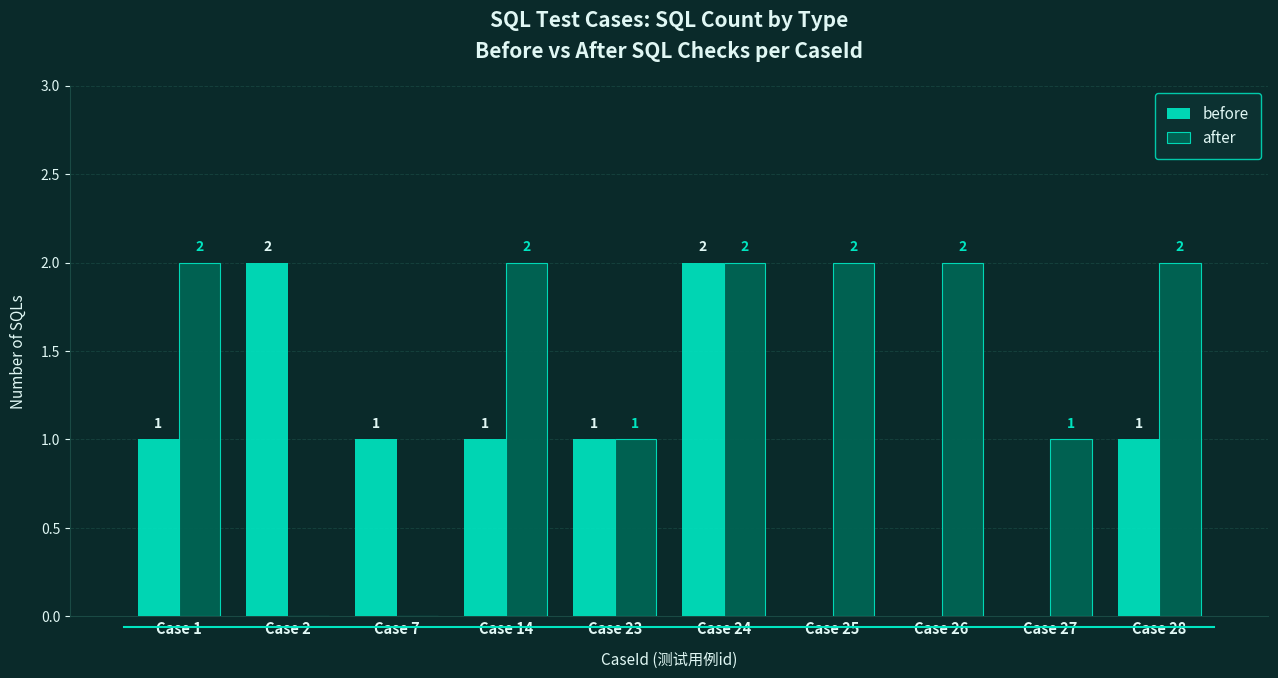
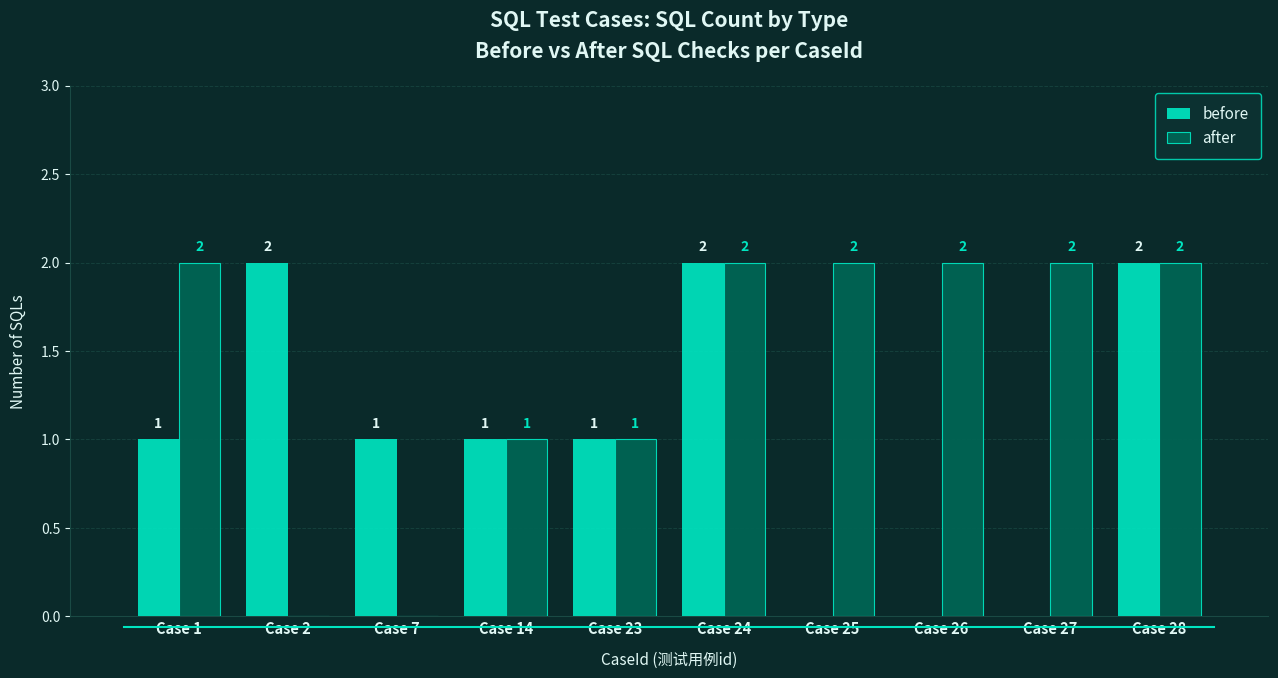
  {
    "before": {
      "Case 1": 1,
      "Case 2": 2,
      "Case 7": 1,
      "Case 14": 1,
      "Case 23": 1,
      "Case 24": 2,
-     "Case 28": 1
+     "Case 28": 2
    },
    "after": {
      "Case 1": 2,
-     "Case 14": 2,
+     "Case 14": 1,
      "Case 23": 1,
      "Case 24": 2,
      "Case 25": 2,
      "Case 26": 2,
-     "Case 27": 1,
+     "Case 27": 2,
      "Case 28": 2
    }
  }
